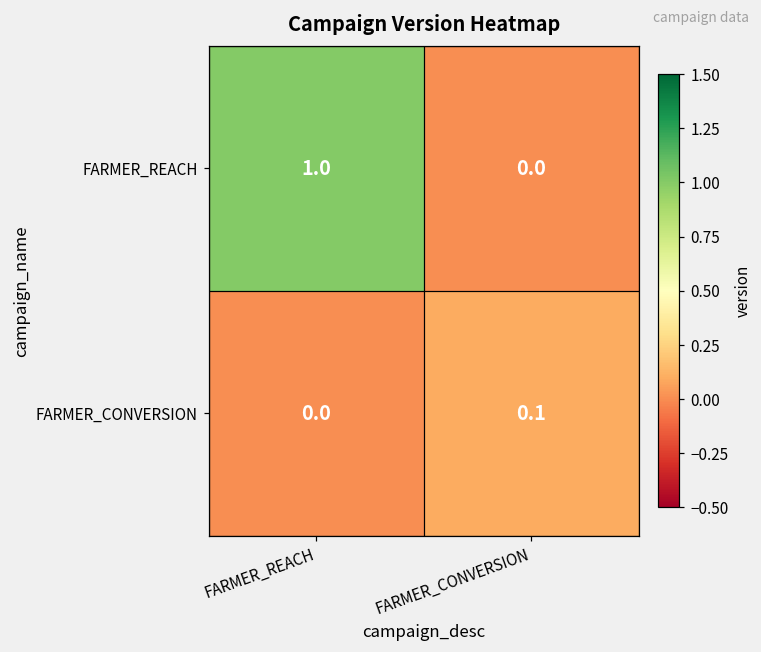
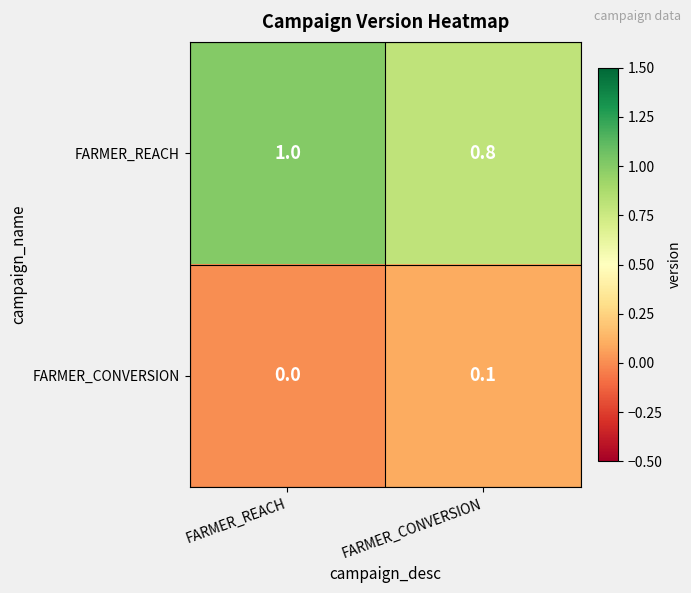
  {
    "FARMER_REACH": {
      "FARMER_REACH": 1.0,
-     "FARMER_CONVERSION": 0.0
+     "FARMER_CONVERSION": 0.8
    },
    "FARMER_CONVERSION": {
      "FARMER_REACH": 0.0,
      "FARMER_CONVERSION": 0.1
    }
  }
